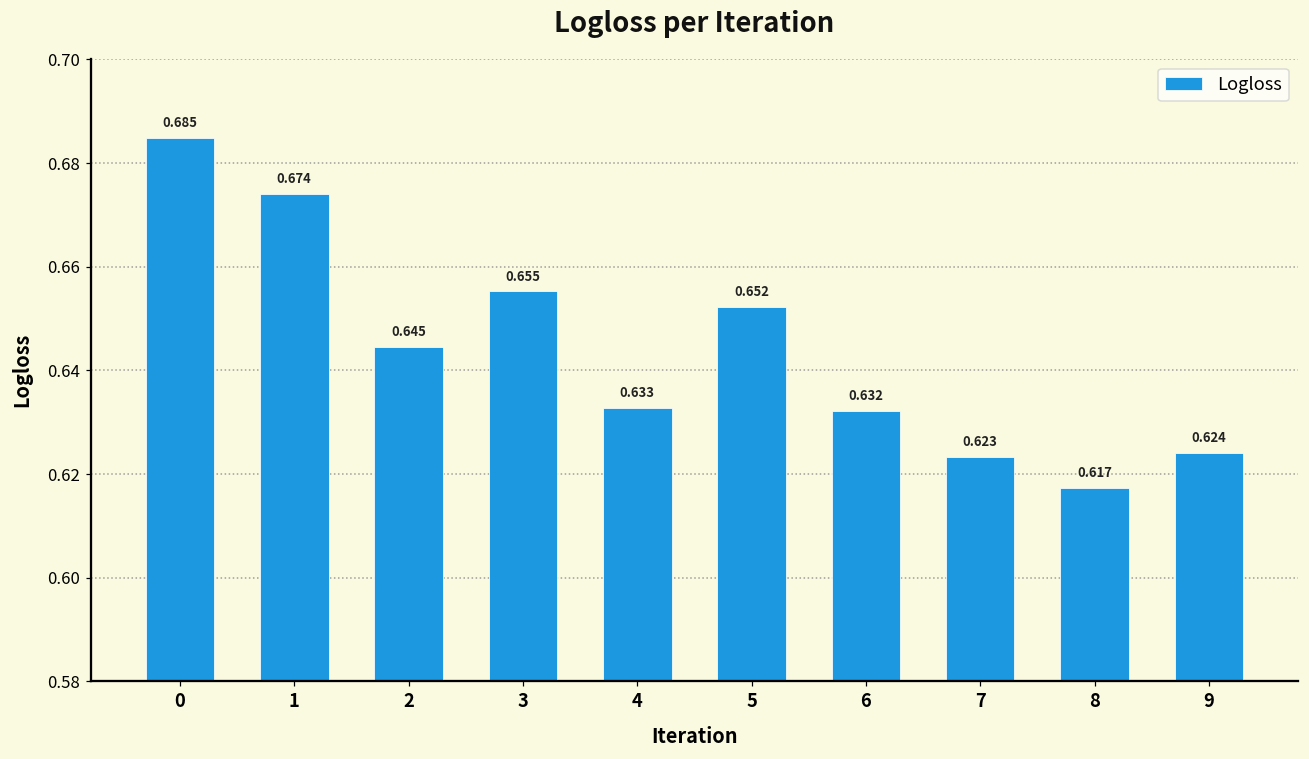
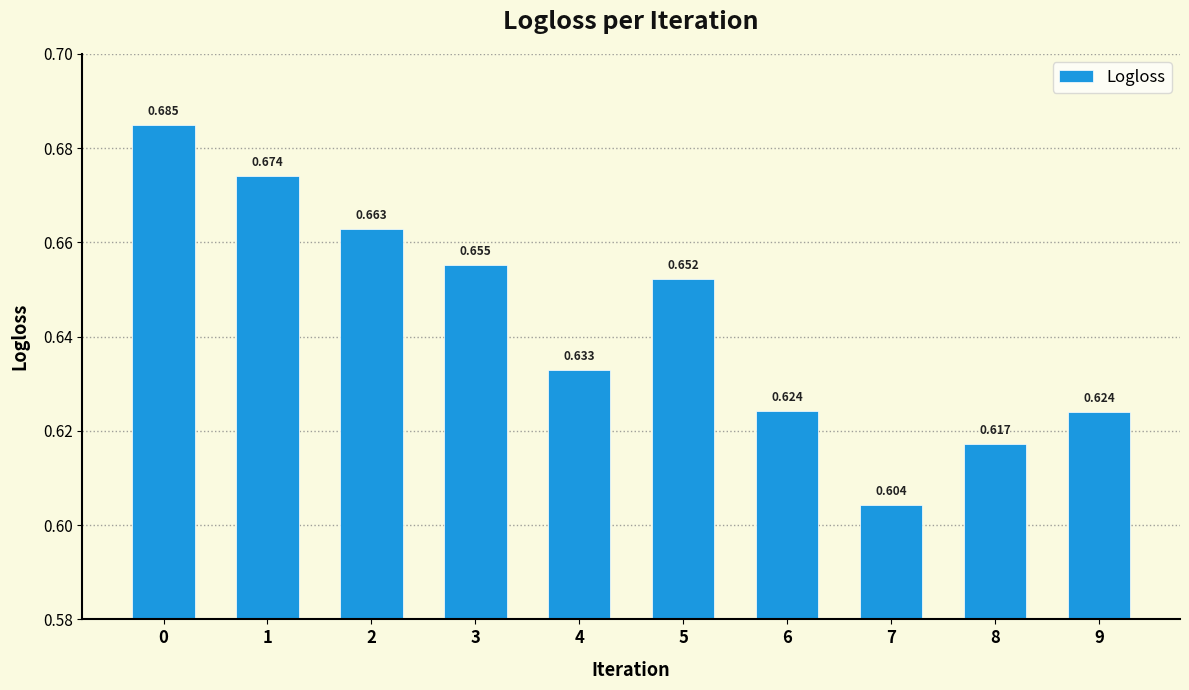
  {
    "0": 0.685,
    "1": 0.674,
-   "2": 0.645,
+   "2": 0.663,
    "3": 0.655,
    "4": 0.633,
    "5": 0.652,
-   "6": 0.632,
-   "7": 0.623,
+   "6": 0.624,
+   "7": 0.604,
    "8": 0.617,
    "9": 0.624
  }
